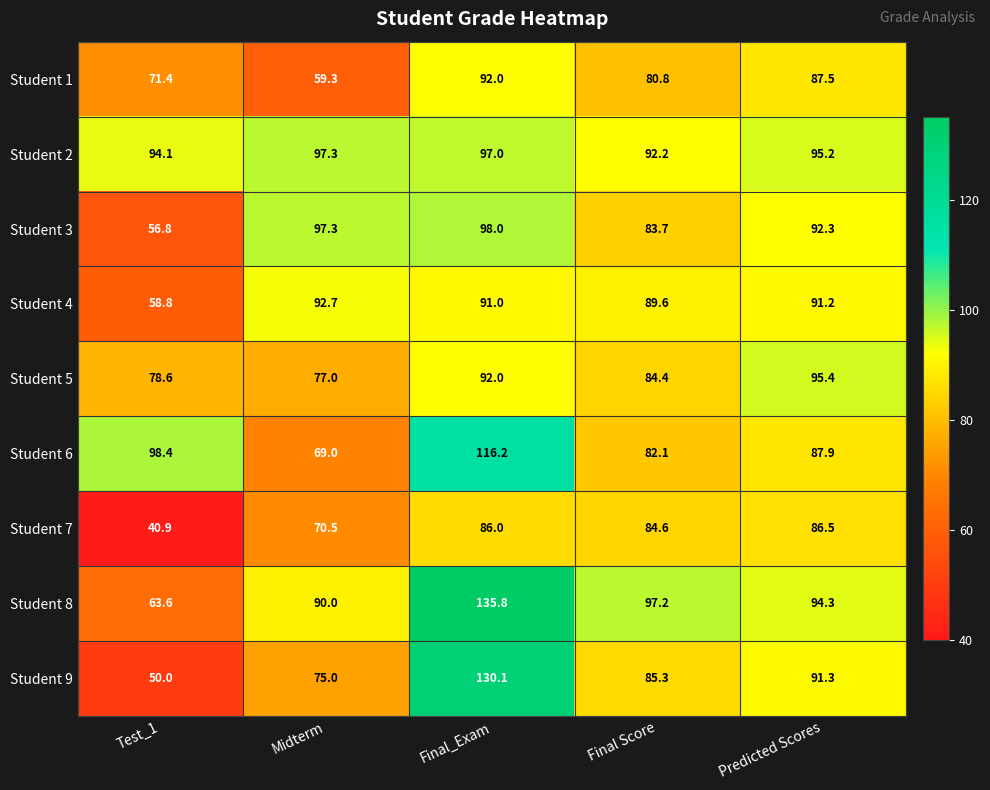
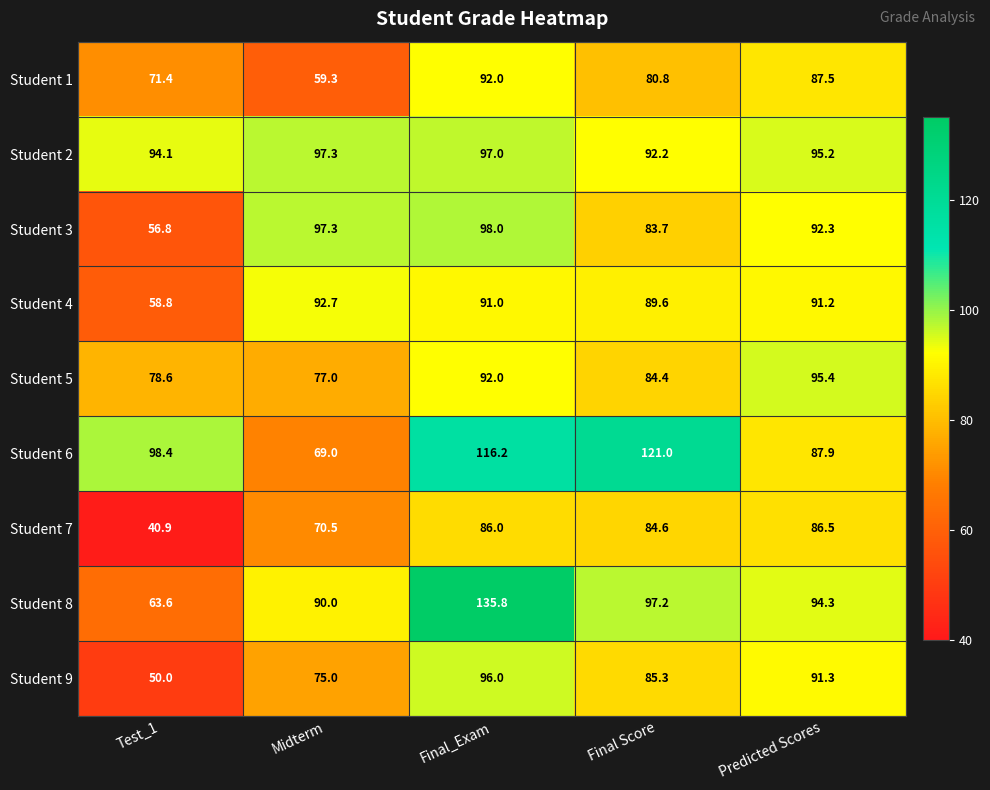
  {
    "Student 1": {
      "Test_1": 71.4,
      "Midterm": 59.3,
      "Final_Exam": 92.0,
      "Final Score": 80.8,
      "Predicted Scores": 87.5
    },
    "Student 2": {
      "Test_1": 94.1,
      "Midterm": 97.3,
      "Final_Exam": 97.0,
      "Final Score": 92.2,
      "Predicted Scores": 95.2
    },
    "Student 3": {
      "Test_1": 56.8,
      "Midterm": 97.3,
      "Final_Exam": 98.0,
      "Final Score": 83.7,
      "Predicted Scores": 92.3
    },
    "Student 4": {
      "Test_1": 58.8,
      "Midterm": 92.7,
      "Final_Exam": 91.0,
      "Final Score": 89.6,
      "Predicted Scores": 91.2
    },
    "Student 5": {
      "Test_1": 78.6,
      "Midterm": 77.0,
      "Final_Exam": 92.0,
      "Final Score": 84.4,
      "Predicted Scores": 95.4
    },
    "Student 6": {
      "Test_1": 98.4,
      "Midterm": 69.0,
      "Final_Exam": 116.2,
-     "Final Score": 82.1,
+     "Final Score": 121.0,
      "Predicted Scores": 87.9
    },
    "Student 7": {
      "Test_1": 40.9,
      "Midterm": 70.5,
      "Final_Exam": 86.0,
      "Final Score": 84.6,
      "Predicted Scores": 86.5
    },
    "Student 8": {
      "Test_1": 63.6,
      "Midterm": 90.0,
      "Final_Exam": 135.8,
      "Final Score": 97.2,
      "Predicted Scores": 94.3
    },
    "Student 9": {
      "Test_1": 50.0,
      "Midterm": 75.0,
-     "Final_Exam": 130.1,
+     "Final_Exam": 96.0,
      "Final Score": 85.3,
      "Predicted Scores": 91.3
    }
  }
